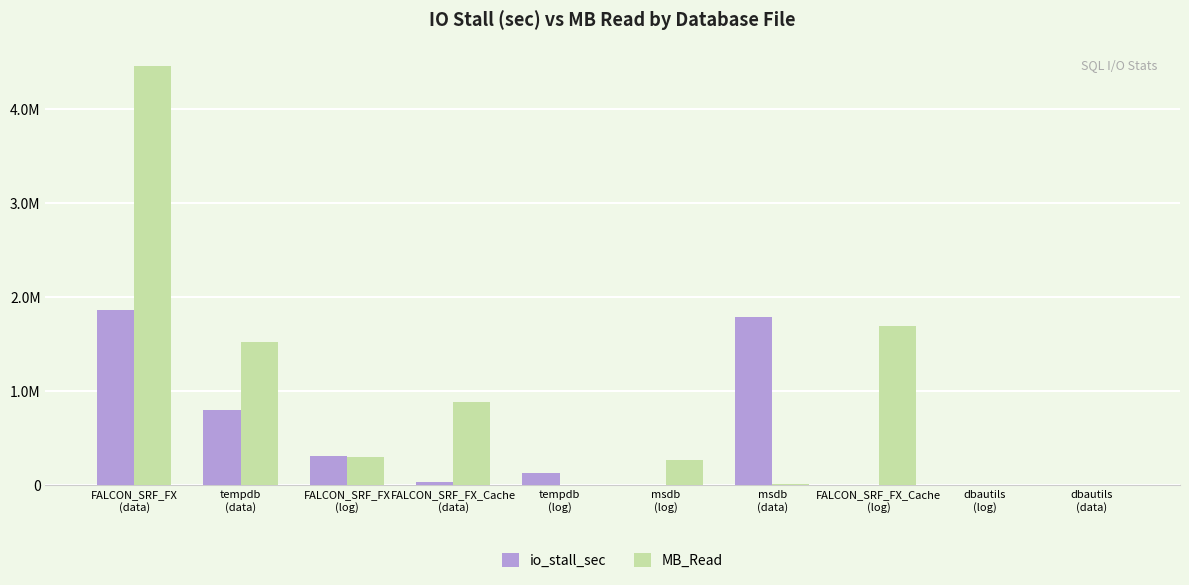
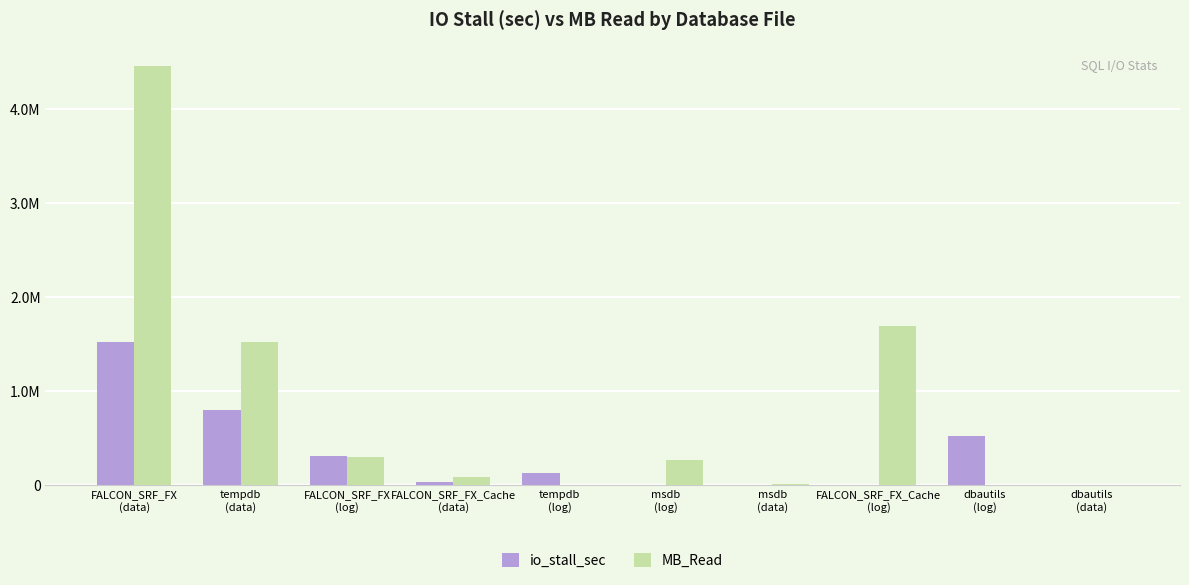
  {
    "io_stall_sec": {
-     "FALCON_SRF_FX (data)": 1900000,
+     "FALCON_SRF_FX (data)": 1500000,
      "tempdb (data)": 800000,
      "FALCON_SRF_FX (log)": 300000,
      "FALCON_SRF_FX_Cache (data)": 0,
      "tempdb (log)": 100000,
-     "msdb (data)": 1800000,
-     "dbautils (log)": 0
+     "msdb (data)": 0,
+     "dbautils (log)": 500000
    },
    "MB_Read": {
      "FALCON_SRF_FX (data)": 4500000,
      "tempdb (data)": 1500000,
      "FALCON_SRF_FX (log)": 300000,
-     "FALCON_SRF_FX_Cache (data)": 900000,
+     "FALCON_SRF_FX_Cache (data)": 100000,
      "msdb (log)": 300000,
      "FALCON_SRF_FX_Cache (log)": 1700000
    }
  }
